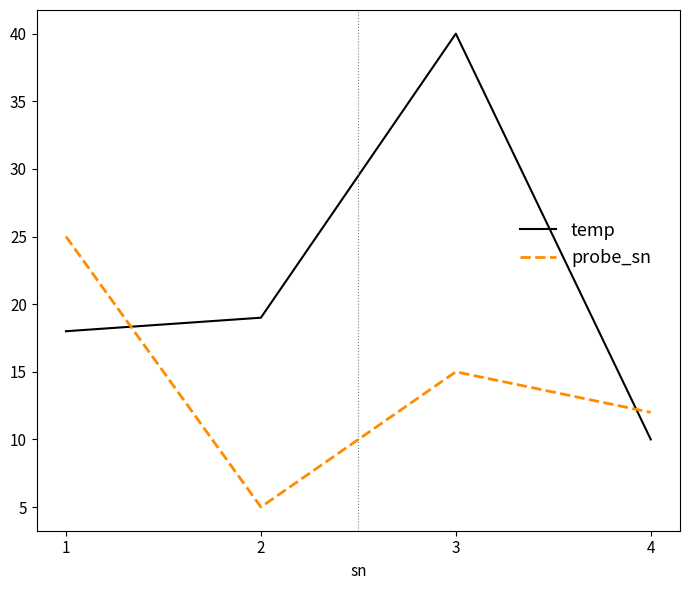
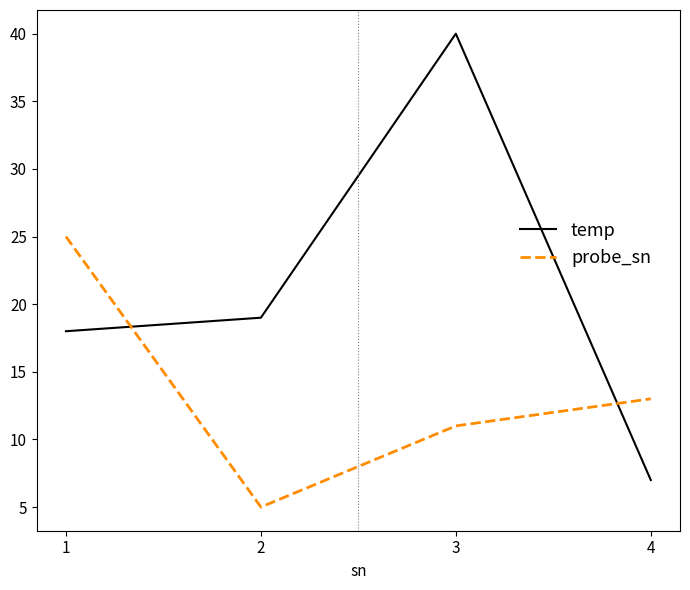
  {
    "temp": {
      "1": 18,
      "2": 19,
      "3": 40,
-     "4": 10
+     "4": 7
    },
    "probe_sn": {
      "1": 25,
      "2": 5,
-     "3": 15,
-     "4": 12
+     "3": 11,
+     "4": 13
    }
  }
